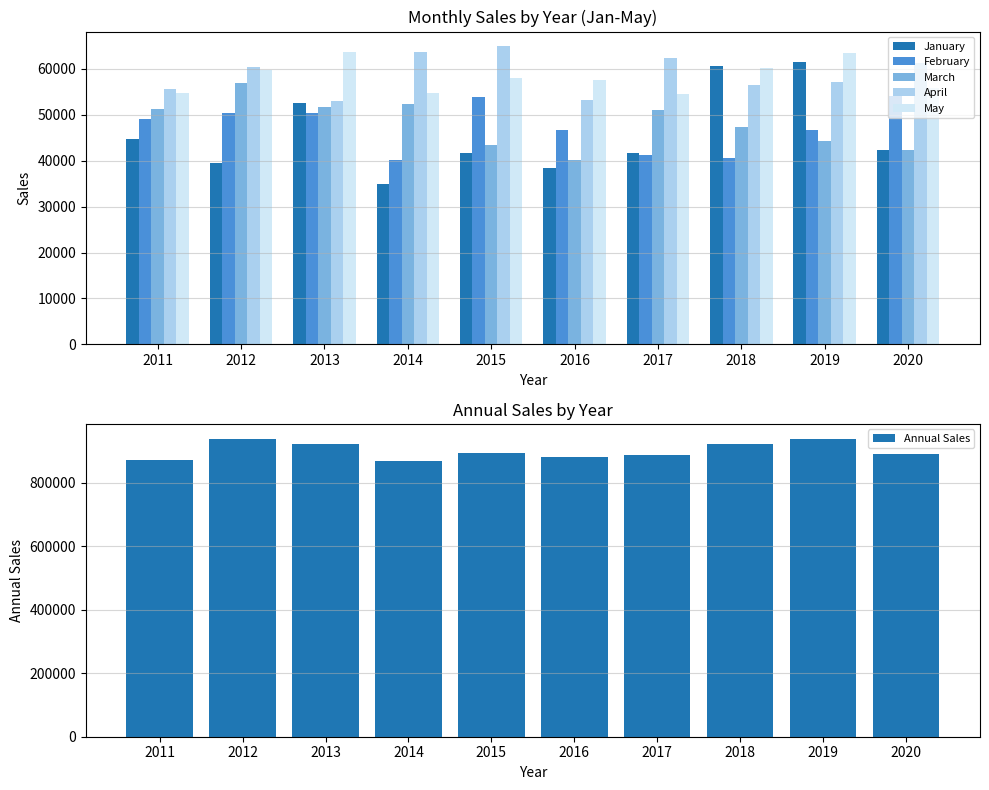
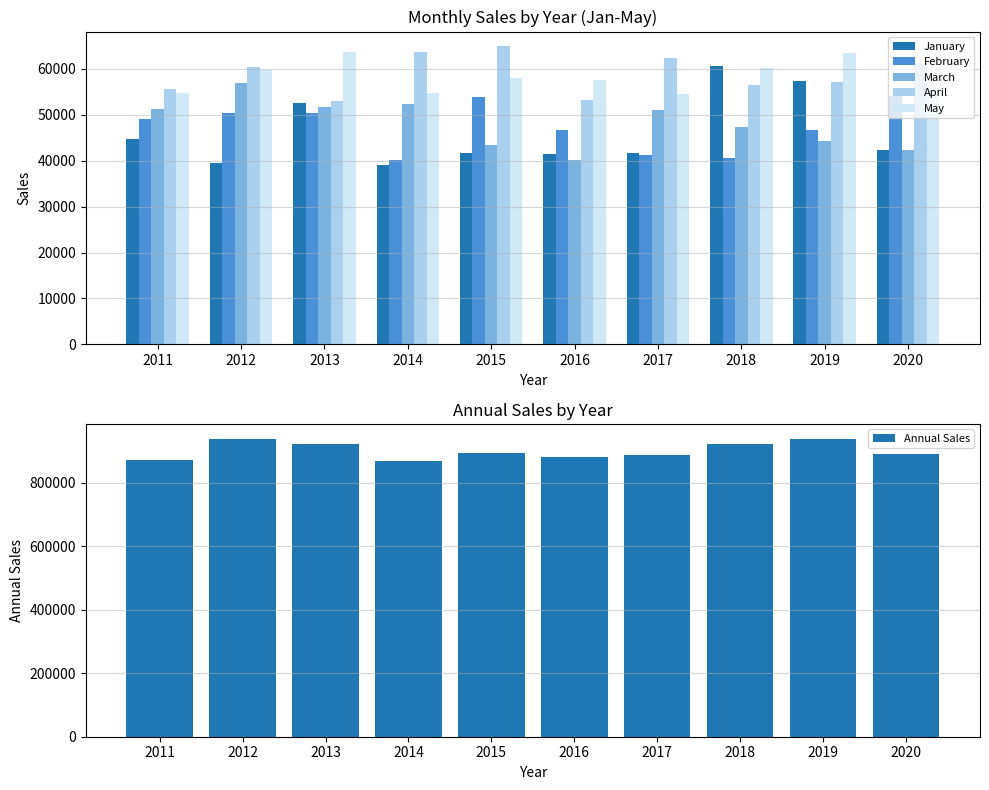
  {
    "Monthly Sales by Year (Jan-May)": {
      "January": {
        "2011": 45000,
        "2012": 40000,
        "2013": 53000,
-       "2014": 35000,
+       "2014": 39000,
        "2015": 42000,
-       "2016": 38000,
+       "2016": 41000,
        "2017": 42000,
        "2018": 61000,
-       "2019": 61000,
+       "2019": 57000,
        "2020": 42000
      }
    },
    "Annual Sales by Year": {
      "2011": 870000,
      "2012": 940000,
      "2013": 920000,
      "2014": 870000,
      "2015": 900000,
      "2016": 880000,
      "2017": 890000,
      "2018": 920000,
      "2019": 940000,
      "2020": 890000
    }
  }
